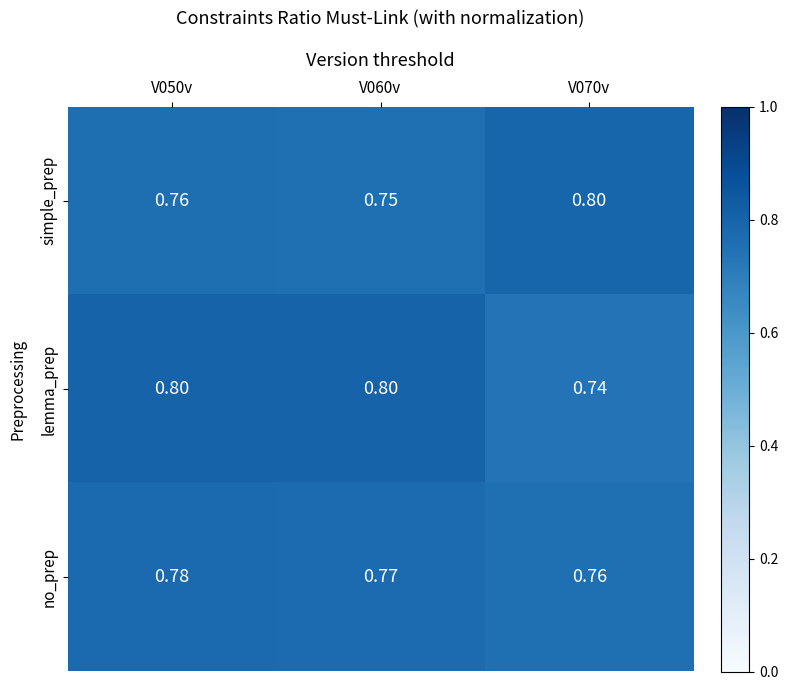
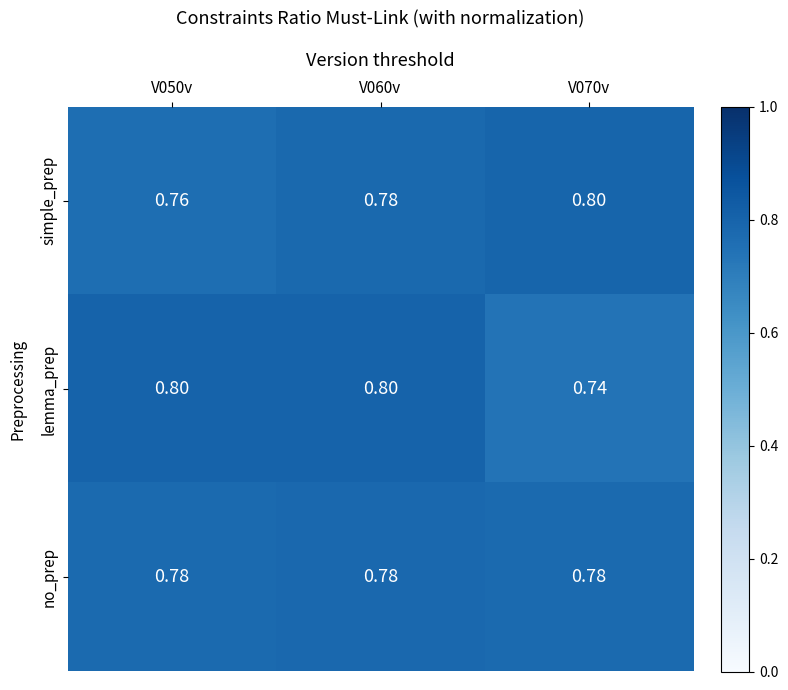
  {
    "simple_prep": {
      "V050v": 0.76,
-     "V060v": 0.75,
+     "V060v": 0.78,
      "V070v": 0.80
    },
    "lemma_prep": {
      "V050v": 0.80,
      "V060v": 0.80,
      "V070v": 0.74
    },
    "no_prep": {
      "V050v": 0.78,
-     "V060v": 0.77,
-     "V070v": 0.76
+     "V060v": 0.78,
+     "V070v": 0.78
    }
  }
